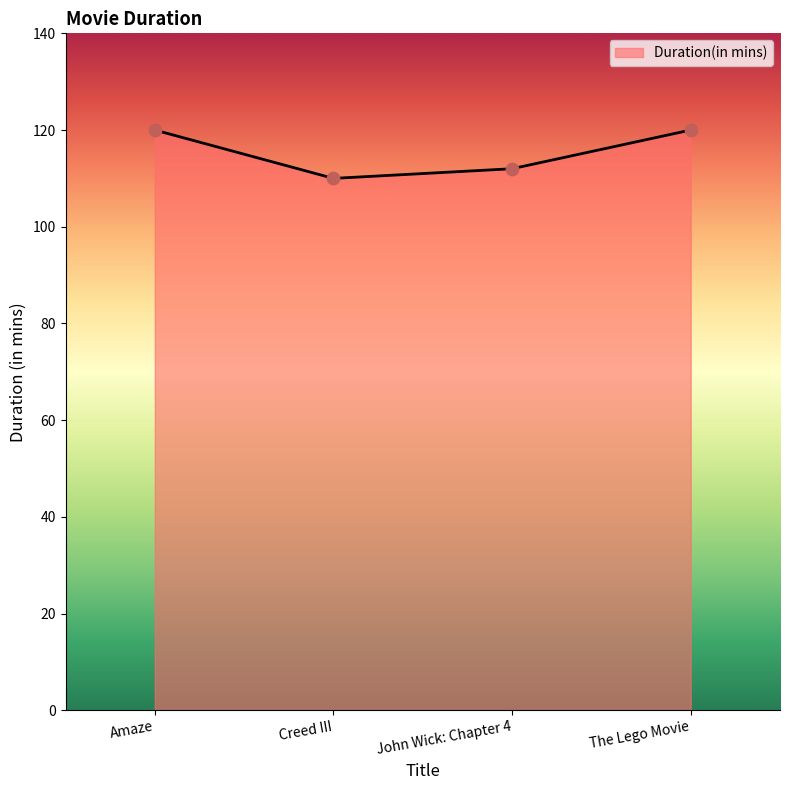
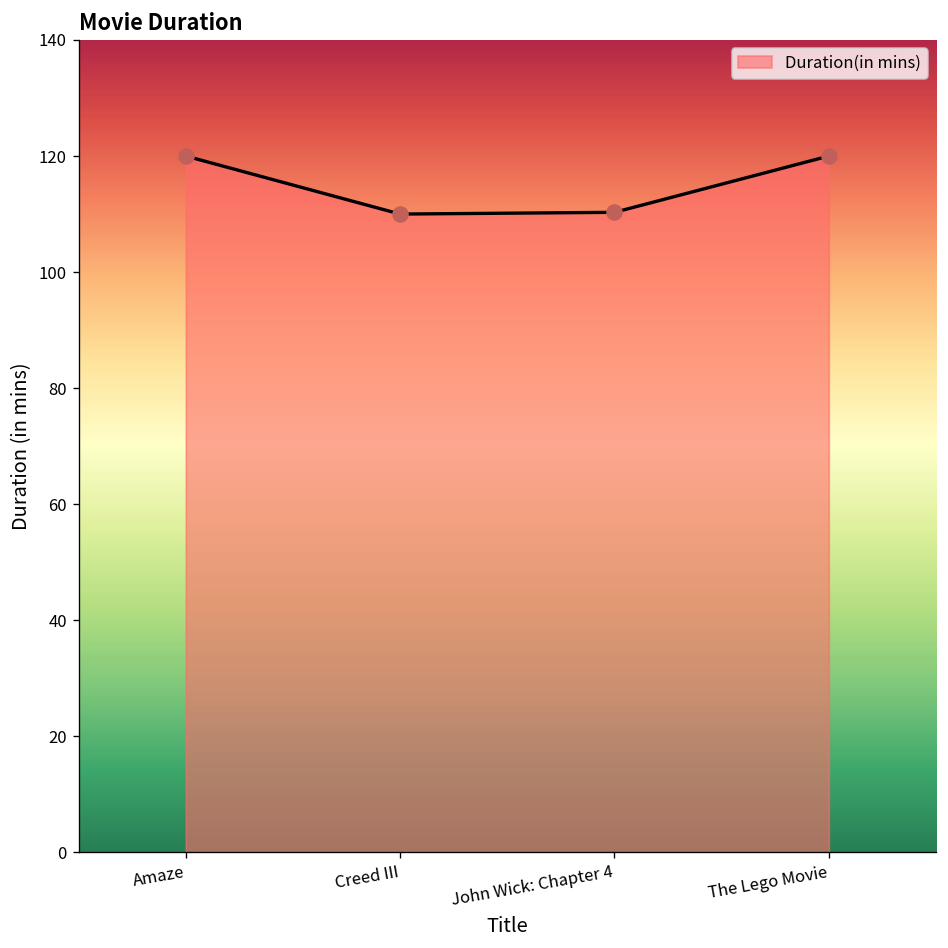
  {
    "Amaze": 120,
    "Creed III": 110,
-   "John Wick: Chapter 4": 112,
+   "John Wick: Chapter 4": 110,
    "The Lego Movie": 120
  }
